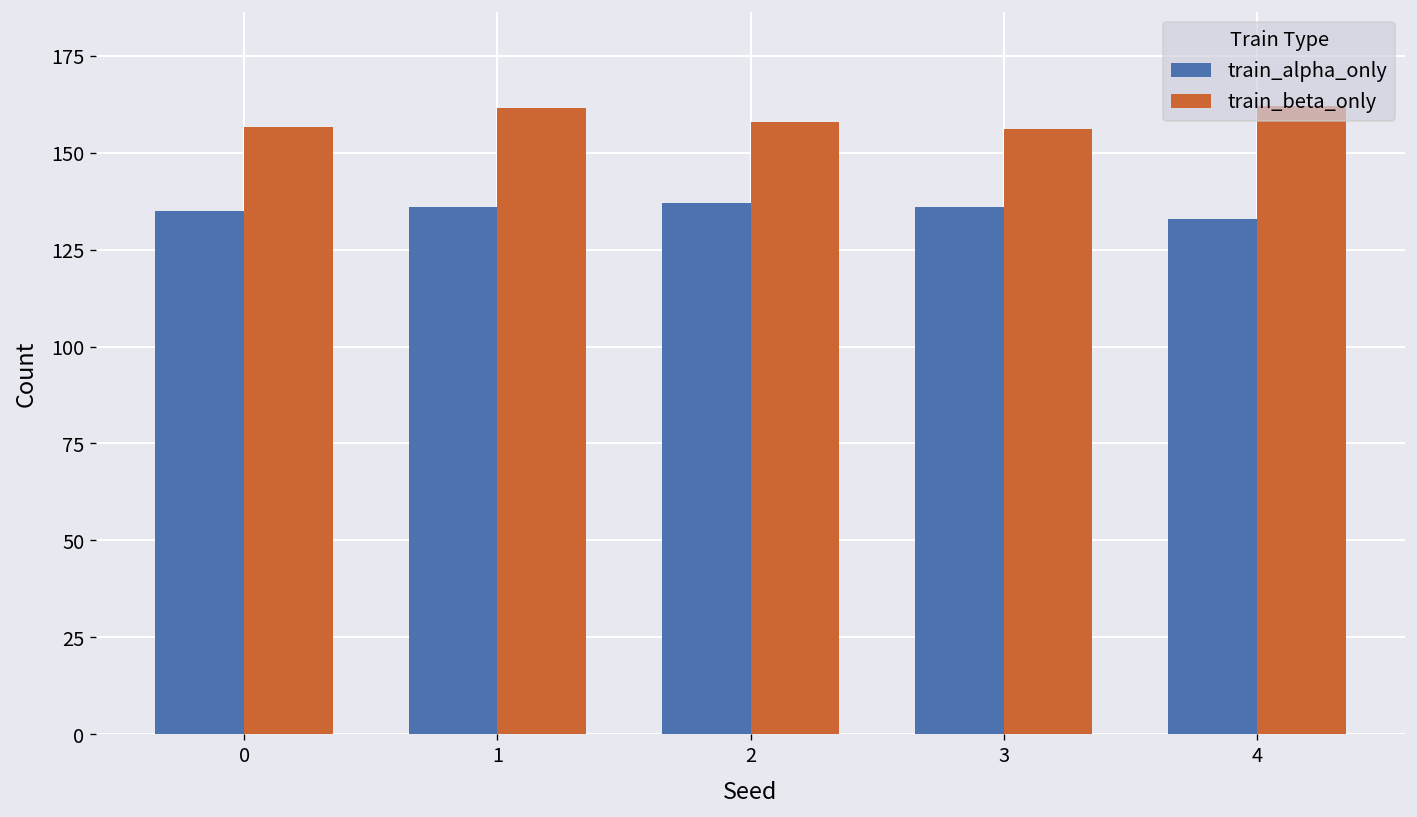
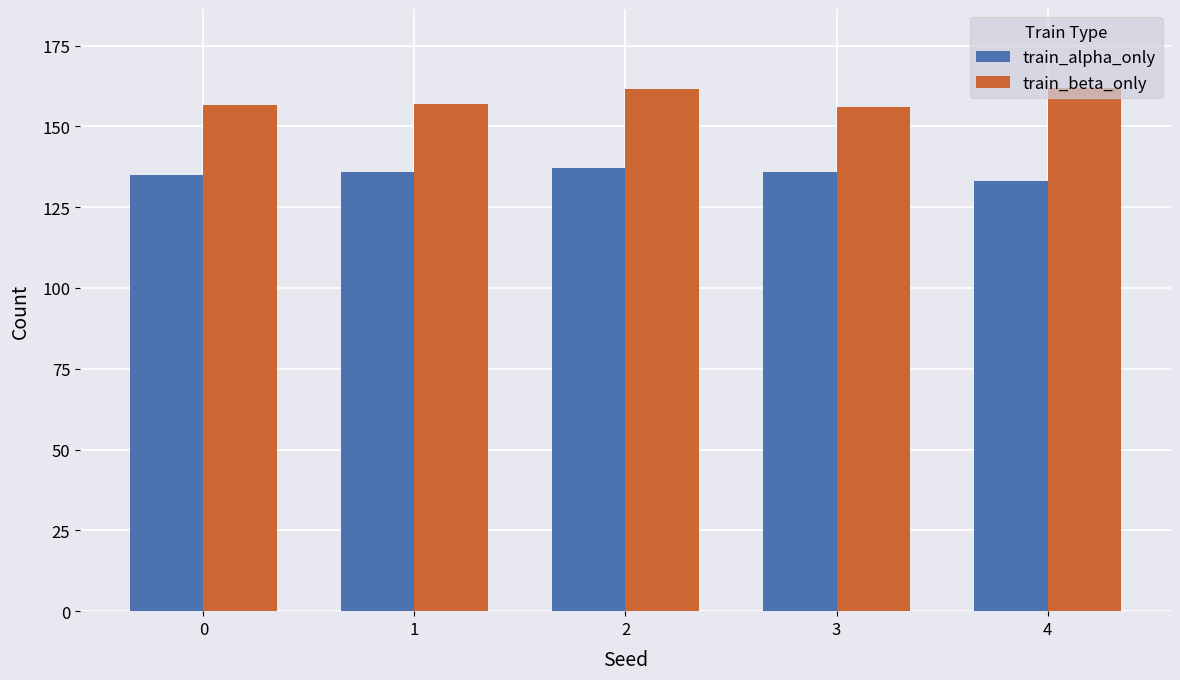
  {
    "train_alpha_only": {
      "0": 135,
      "1": 136,
      "2": 137,
      "3": 136,
      "4": 133
    },
    "train_beta_only": {
      "0": 157,
-     "1": 161,
-     "2": 158,
+     "1": 157,
+     "2": 162,
      "3": 156
    }
  }
